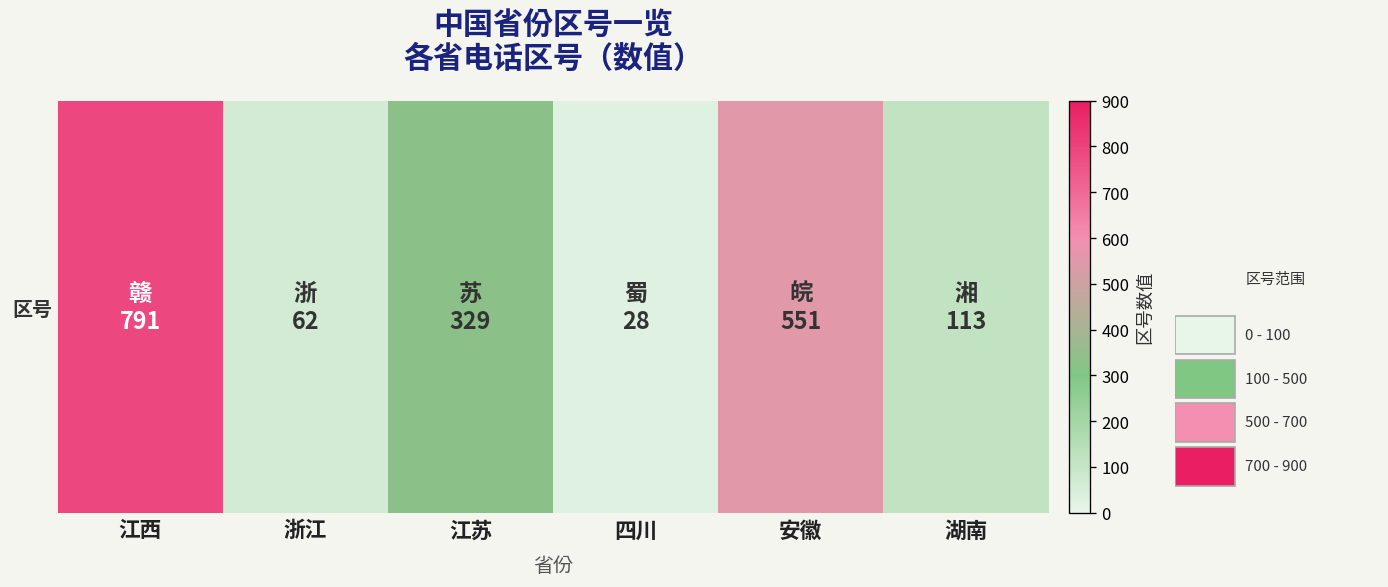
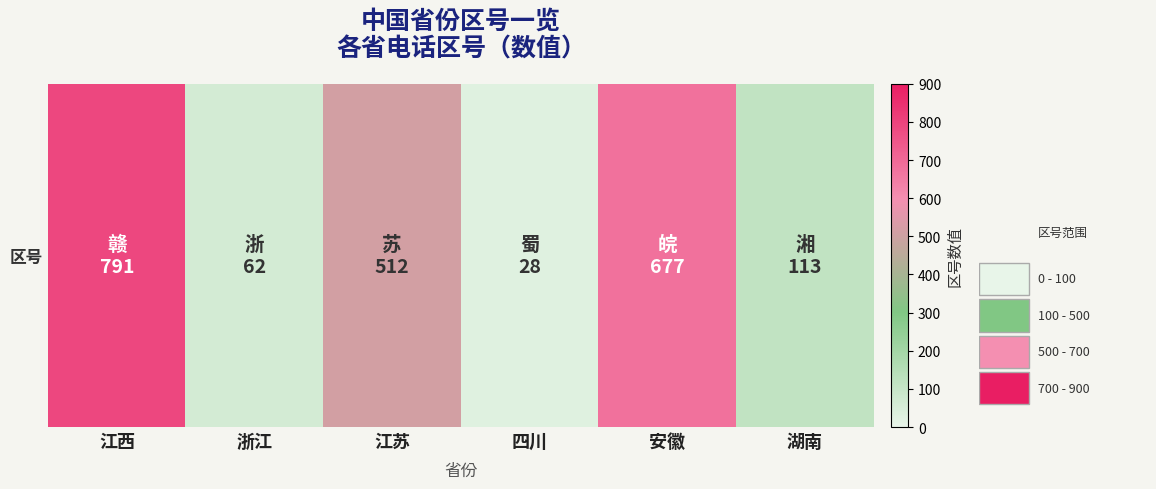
  {
    "区号": {
      "江西": 791,
      "浙江": 62,
-     "江苏": 329,
+     "江苏": 512,
      "四川": 28,
-     "安徽": 551,
+     "安徽": 677,
      "湖南": 113
    }
  }
